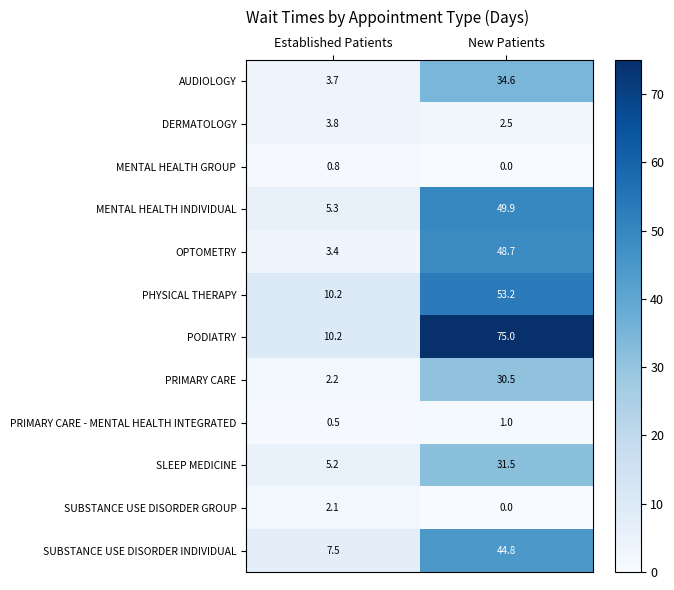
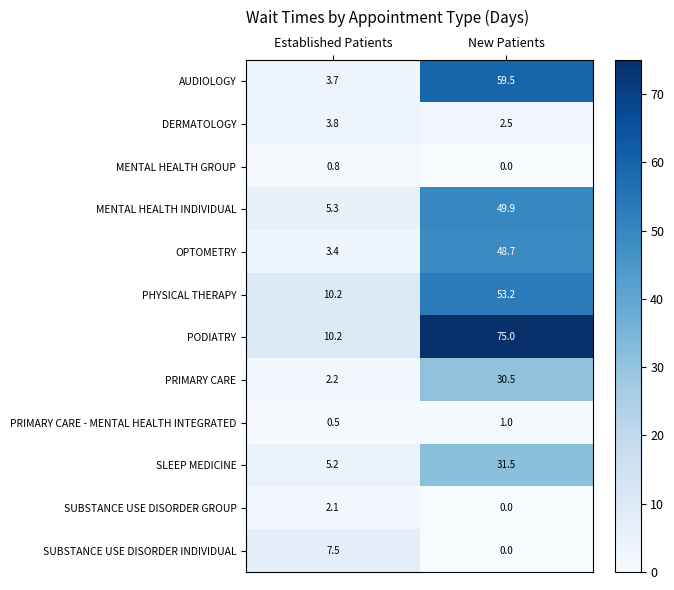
  {
    "AUDIOLOGY": {
      "Established Patients": 3.7,
-     "New Patients": 34.6
+     "New Patients": 59.5
    },
    "DERMATOLOGY": {
      "Established Patients": 3.8,
      "New Patients": 2.5
    },
    "MENTAL HEALTH GROUP": {
      "Established Patients": 0.8,
      "New Patients": 0.0
    },
    "MENTAL HEALTH INDIVIDUAL": {
      "Established Patients": 5.3,
      "New Patients": 49.9
    },
    "OPTOMETRY": {
      "Established Patients": 3.4,
      "New Patients": 48.7
    },
    "PHYSICAL THERAPY": {
      "Established Patients": 10.2,
      "New Patients": 53.2
    },
    "PODIATRY": {
      "Established Patients": 10.2,
      "New Patients": 75.0
    },
    "PRIMARY CARE": {
      "Established Patients": 2.2,
      "New Patients": 30.5
    },
    "PRIMARY CARE - MENTAL HEALTH INTEGRATED": {
      "Established Patients": 0.5,
      "New Patients": 1.0
    },
    "SLEEP MEDICINE": {
      "Established Patients": 5.2,
      "New Patients": 31.5
    },
    "SUBSTANCE USE DISORDER GROUP": {
      "Established Patients": 2.1,
      "New Patients": 0.0
    },
    "SUBSTANCE USE DISORDER INDIVIDUAL": {
      "Established Patients": 7.5,
-     "New Patients": 44.8
+     "New Patients": 0.0
    }
  }
